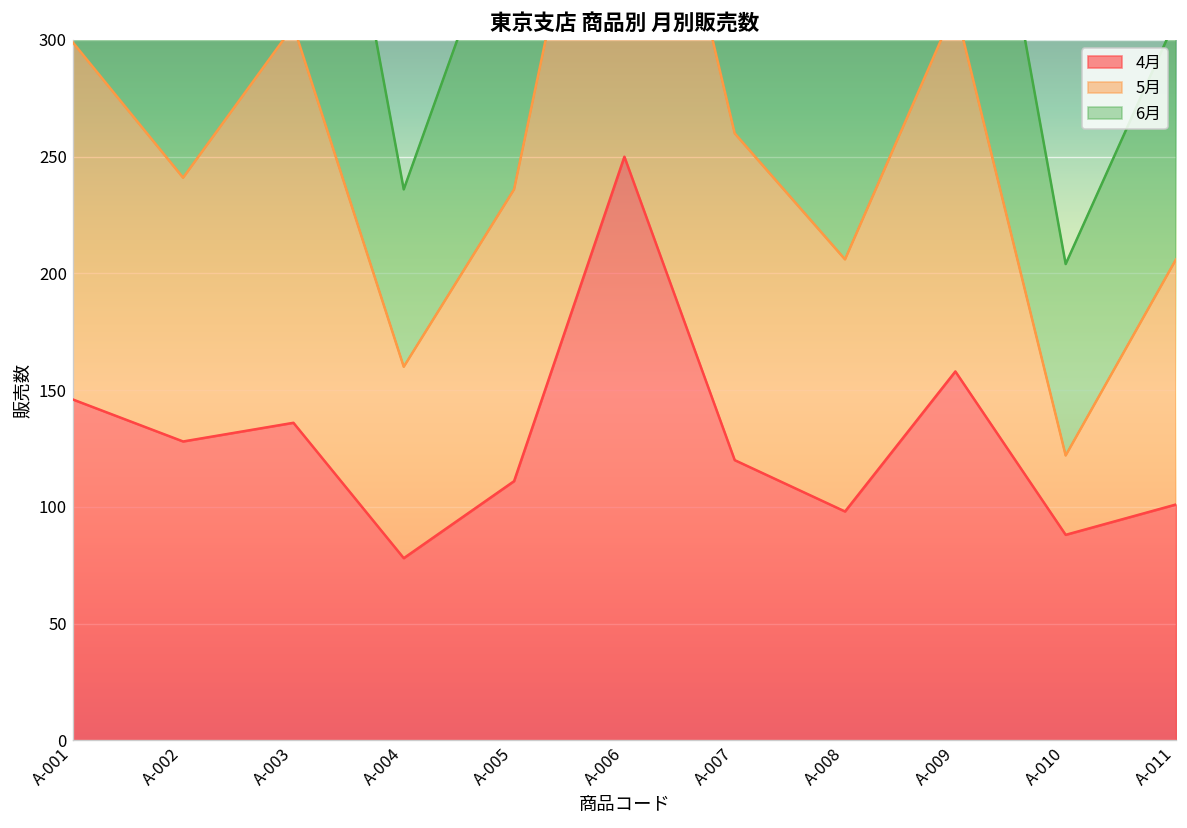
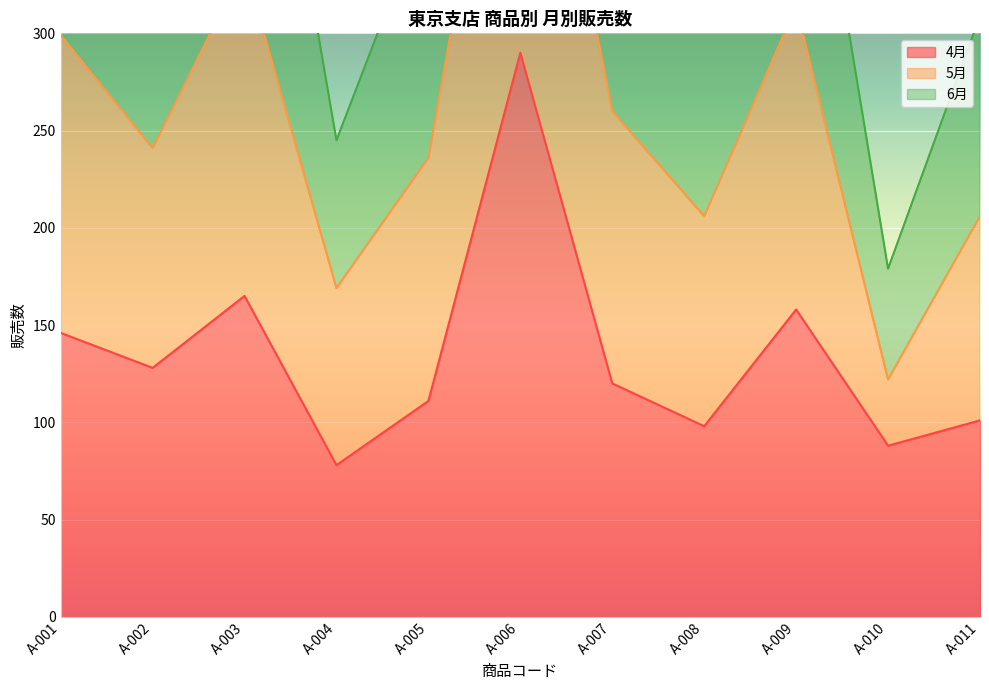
  {
    "4月": {
      "A-001": 146,
      "A-002": 128,
-     "A-003": 136,
+     "A-003": 165,
      "A-004": 78,
      "A-005": 111,
-     "A-006": 250,
+     "A-006": 290,
      "A-007": 120,
      "A-008": 98,
      "A-009": 158,
      "A-010": 88,
      "A-011": 101
    },
    "5月": {
      "A-001": 153,
      "A-002": 113,
-     "A-004": 82,
+     "A-004": 91,
      "A-005": 125,
      "A-007": 140,
      "A-008": 108,
      "A-010": 34,
      "A-011": 105
    },
    "6月": {
      "A-004": 76,
-     "A-010": 82
+     "A-010": 57
    }
  }
